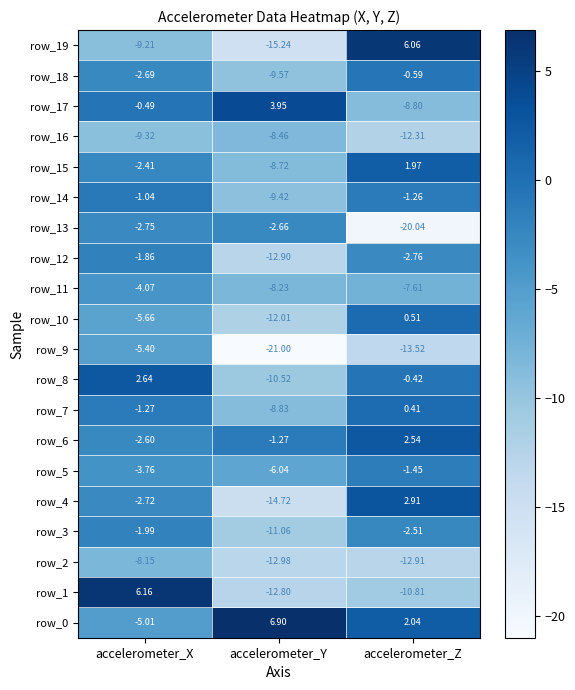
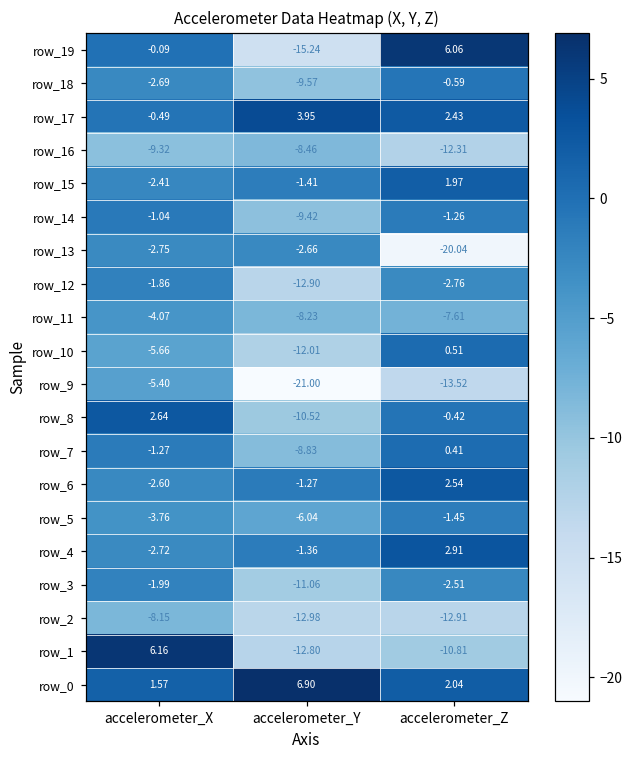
  {
    "row_19": {
-     "accelerometer_X": -9.21,
+     "accelerometer_X": -0.09,
      "accelerometer_Y": -15.24,
      "accelerometer_Z": 6.06
    },
    "row_18": {
      "accelerometer_X": -2.69,
      "accelerometer_Y": -9.57,
      "accelerometer_Z": -0.59
    },
    "row_17": {
      "accelerometer_X": -0.49,
      "accelerometer_Y": 3.95,
-     "accelerometer_Z": -8.80
+     "accelerometer_Z": 2.43
    },
    "row_16": {
      "accelerometer_X": -9.32,
      "accelerometer_Y": -8.46,
      "accelerometer_Z": -12.31
    },
    "row_15": {
      "accelerometer_X": -2.41,
-     "accelerometer_Y": -8.72,
+     "accelerometer_Y": -1.41,
      "accelerometer_Z": 1.97
    },
    "row_14": {
      "accelerometer_X": -1.04,
      "accelerometer_Y": -9.42,
      "accelerometer_Z": -1.26
    },
    "row_13": {
      "accelerometer_X": -2.75,
      "accelerometer_Y": -2.66,
      "accelerometer_Z": -20.04
    },
    "row_12": {
      "accelerometer_X": -1.86,
      "accelerometer_Y": -12.90,
      "accelerometer_Z": -2.76
    },
    "row_11": {
      "accelerometer_X": -4.07,
      "accelerometer_Y": -8.23,
      "accelerometer_Z": -7.61
    },
    "row_10": {
      "accelerometer_X": -5.66,
      "accelerometer_Y": -12.01,
      "accelerometer_Z": 0.51
    },
    "row_9": {
      "accelerometer_X": -5.40,
      "accelerometer_Y": -21.00,
      "accelerometer_Z": -13.52
    },
    "row_8": {
      "accelerometer_X": 2.64,
      "accelerometer_Y": -10.52,
      "accelerometer_Z": -0.42
    },
    "row_7": {
      "accelerometer_X": -1.27,
      "accelerometer_Y": -8.83,
      "accelerometer_Z": 0.41
    },
    "row_6": {
      "accelerometer_X": -2.60,
      "accelerometer_Y": -1.27,
      "accelerometer_Z": 2.54
    },
    "row_5": {
      "accelerometer_X": -3.76,
      "accelerometer_Y": -6.04,
      "accelerometer_Z": -1.45
    },
    "row_4": {
      "accelerometer_X": -2.72,
-     "accelerometer_Y": -14.72,
+     "accelerometer_Y": -1.36,
      "accelerometer_Z": 2.91
    },
    "row_3": {
      "accelerometer_X": -1.99,
      "accelerometer_Y": -11.06,
      "accelerometer_Z": -2.51
    },
    "row_2": {
      "accelerometer_X": -8.15,
      "accelerometer_Y": -12.98,
      "accelerometer_Z": -12.91
    },
    "row_1": {
      "accelerometer_X": 6.16,
      "accelerometer_Y": -12.80,
      "accelerometer_Z": -10.81
    },
    "row_0": {
-     "accelerometer_X": -5.01,
+     "accelerometer_X": 1.57,
      "accelerometer_Y": 6.90,
      "accelerometer_Z": 2.04
    }
  }
